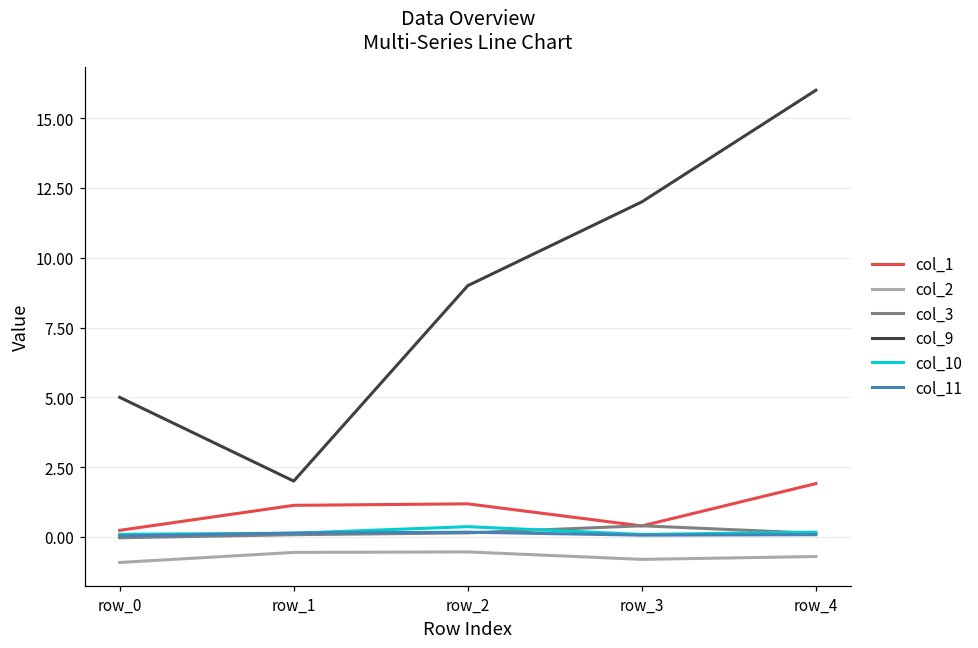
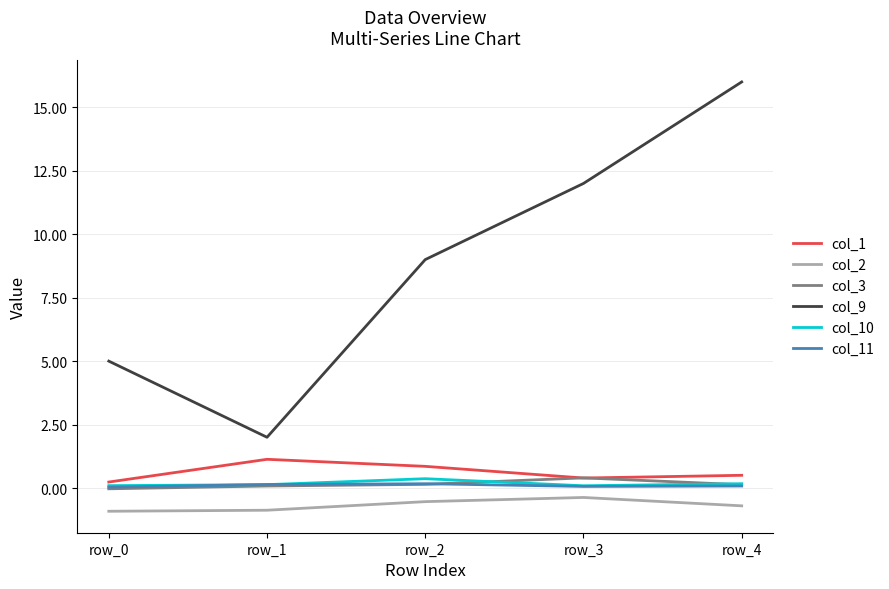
  {
    "col_1": {
      "row_0": 0.2,
      "row_1": 1.1,
-     "row_2": 1.2,
-     "row_4": 1.9
+     "row_2": 0.9,
+     "row_4": 0.5
    },
    "col_2": {
      "row_0": -0.9,
-     "row_1": -0.6,
+     "row_1": -0.9,
      "row_2": -0.5,
-     "row_3": -0.8,
+     "row_3": -0.4,
      "row_4": -0.7
    },
    "col_9": {
      "row_0": 5.0,
      "row_1": 2.0,
      "row_2": 9.0,
      "row_3": 12.0,
      "row_4": 16.0
    },
    "col_10": {
      "row_2": 0.4
    }
  }
